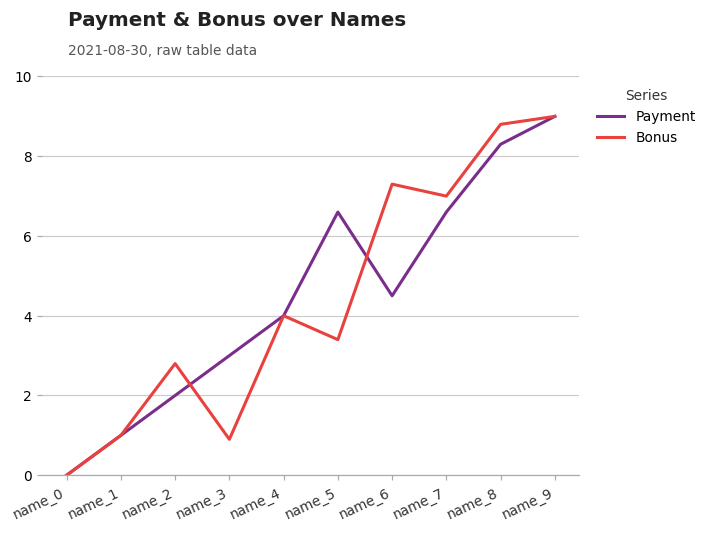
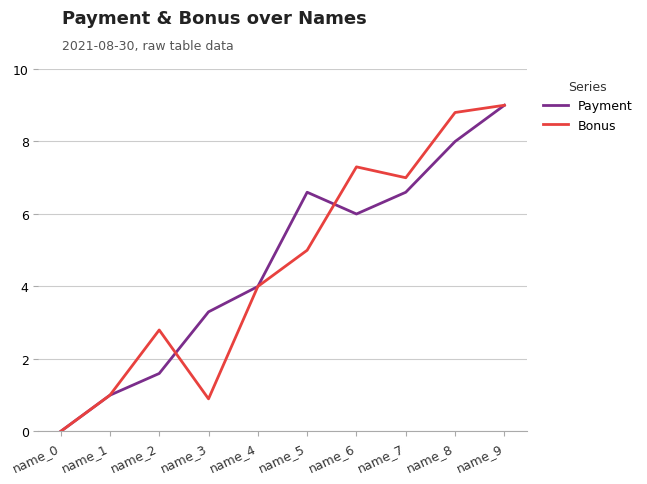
  {
    "Payment": {
-     "name_2": 2.0,
-     "name_3": 3.0,
+     "name_2": 1.6,
+     "name_3": 3.3,
      "name_5": 6.6,
-     "name_6": 4.5,
+     "name_6": 6.0,
      "name_7": 6.6,
-     "name_8": 8.3
+     "name_8": 8.0
    },
    "Bonus": {
      "name_2": 2.8,
      "name_3": 0.9,
-     "name_5": 3.4,
+     "name_5": 5.0,
      "name_6": 7.3,
      "name_7": 7.0,
      "name_8": 8.8
    }
  }
